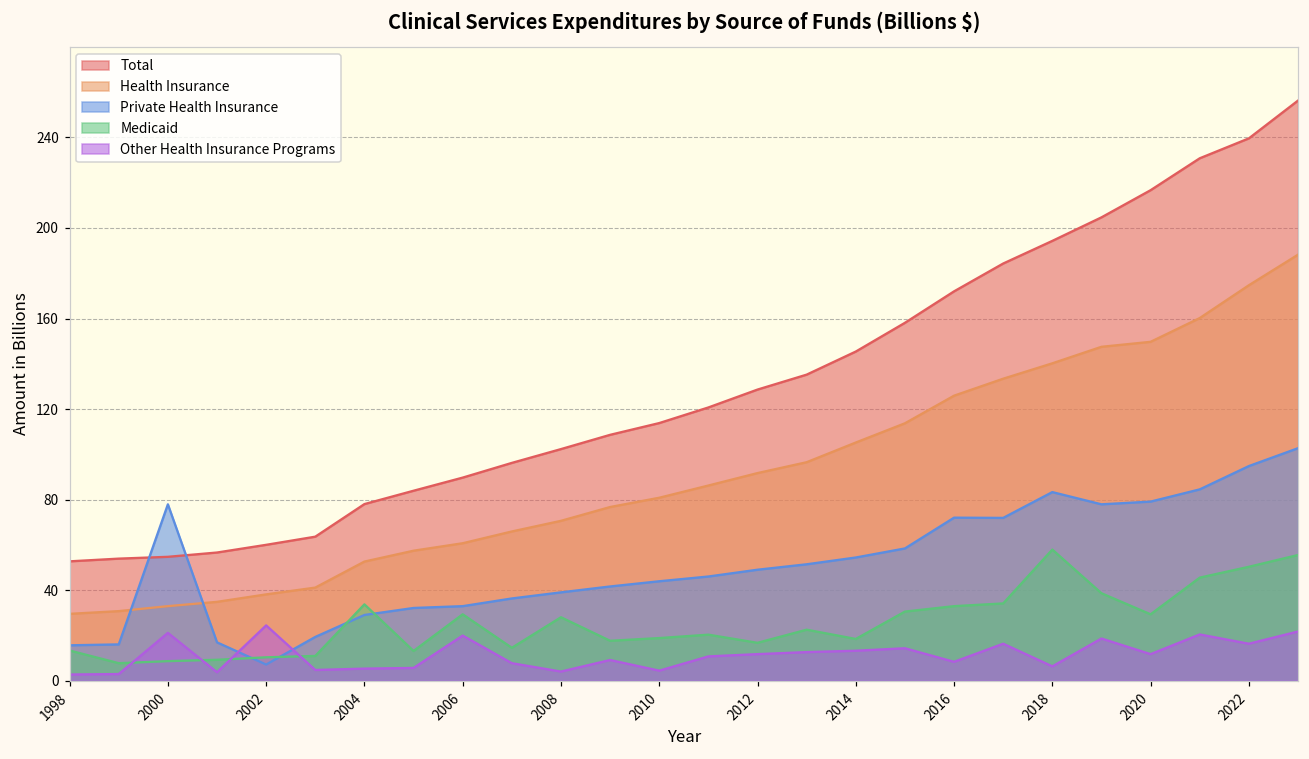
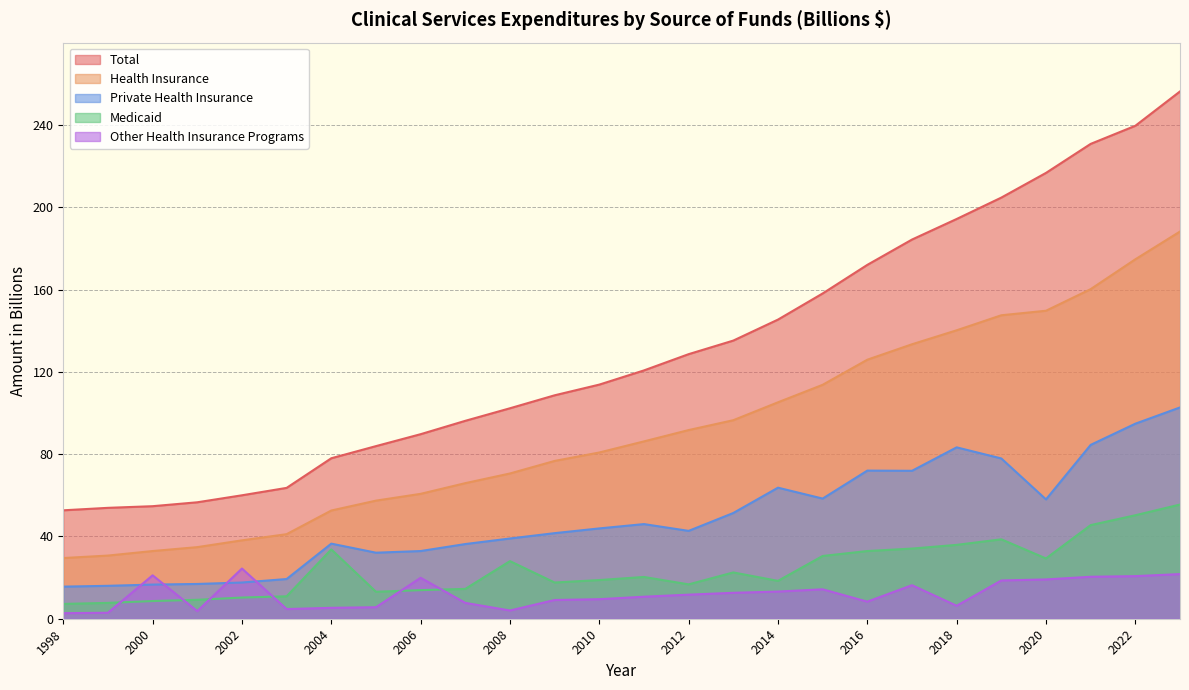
  {
    "Private Health Insurance": {
      "1998": 16,
-     "2000": 78,
-     "2002": 7,
-     "2004": 29,
+     "2000": 17,
+     "2002": 18,
+     "2004": 37,
      "2006": 33,
      "2008": 39,
      "2010": 44,
-     "2012": 49,
-     "2014": 54,
+     "2012": 43,
+     "2014": 64,
      "2016": 72,
      "2018": 83,
-     "2020": 79,
+     "2020": 58,
      "2022": 95
    },
    "Medicaid": {
-     "1998": 13,
+     "1998": 7,
      "2000": 9,
      "2002": 10,
      "2004": 34,
-     "2006": 29,
+     "2006": 14,
      "2008": 28,
      "2010": 19,
      "2012": 17,
      "2014": 18,
      "2016": 33,
-     "2018": 58,
+     "2018": 36,
      "2020": 29,
      "2022": 50
    },
    "Other Health Insurance Programs": {
      "1998": 3,
      "2000": 21,
      "2002": 24,
      "2004": 5,
      "2006": 20,
      "2008": 4,
-     "2010": 4,
+     "2010": 10,
      "2012": 12,
      "2014": 13,
      "2016": 8,
      "2018": 6,
-     "2020": 12,
-     "2022": 16
+     "2020": 19,
+     "2022": 21
    }
  }
